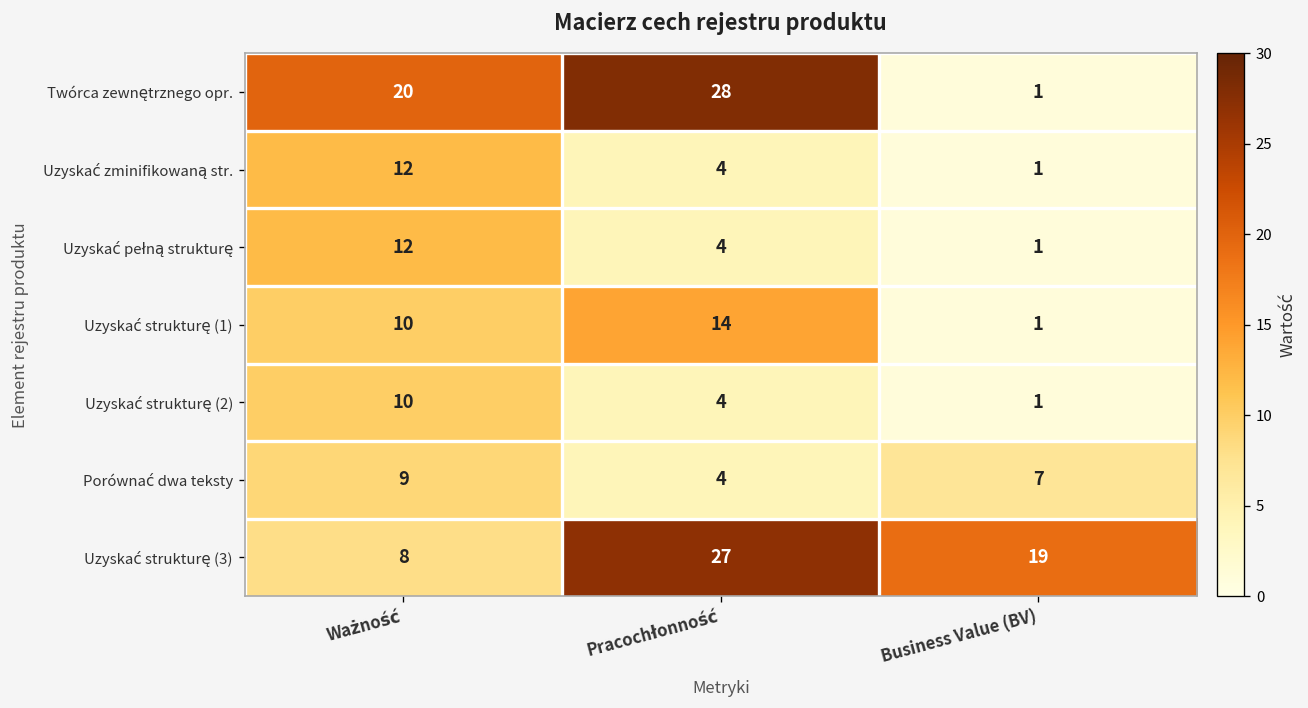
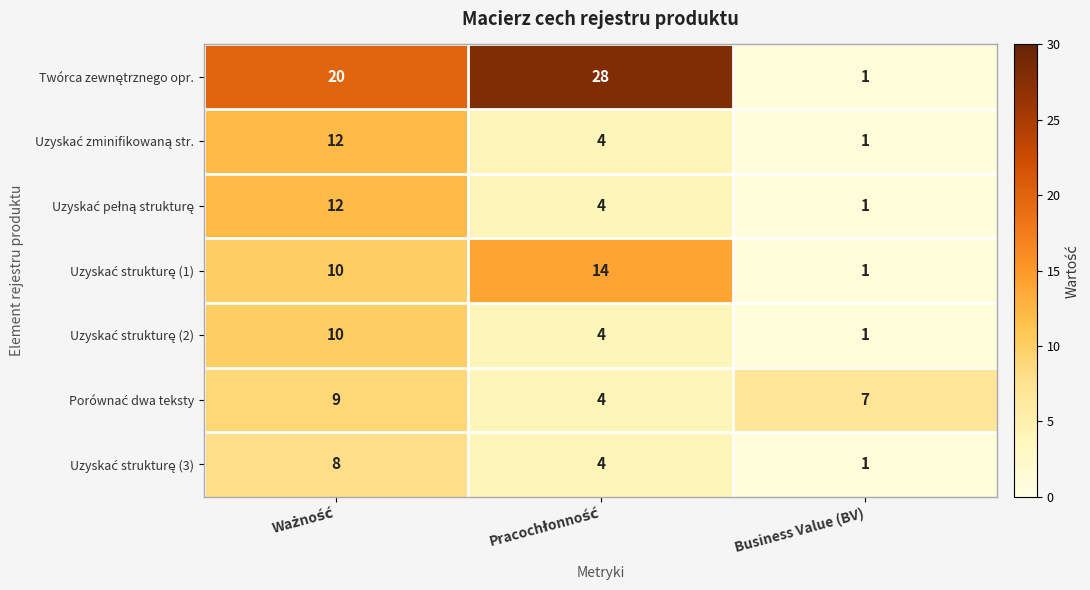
  {
    "Twórca zewnętrznego opr.": {
      "Ważność": 20,
      "Pracochłonność": 28,
      "Business Value (BV)": 1
    },
    "Uzyskać zminifikowaną str.": {
      "Ważność": 12,
      "Pracochłonność": 4,
      "Business Value (BV)": 1
    },
    "Uzyskać pełną strukturę": {
      "Ważność": 12,
      "Pracochłonność": 4,
      "Business Value (BV)": 1
    },
    "Uzyskać strukturę (1)": {
      "Ważność": 10,
      "Pracochłonność": 14,
      "Business Value (BV)": 1
    },
    "Uzyskać strukturę (2)": {
      "Ważność": 10,
      "Pracochłonność": 4,
      "Business Value (BV)": 1
    },
    "Porównać dwa teksty": {
      "Ważność": 9,
      "Pracochłonność": 4,
      "Business Value (BV)": 7
    },
    "Uzyskać strukturę (3)": {
      "Ważność": 8,
-     "Pracochłonność": 27,
-     "Business Value (BV)": 19
+     "Pracochłonność": 4,
+     "Business Value (BV)": 1
    }
  }
